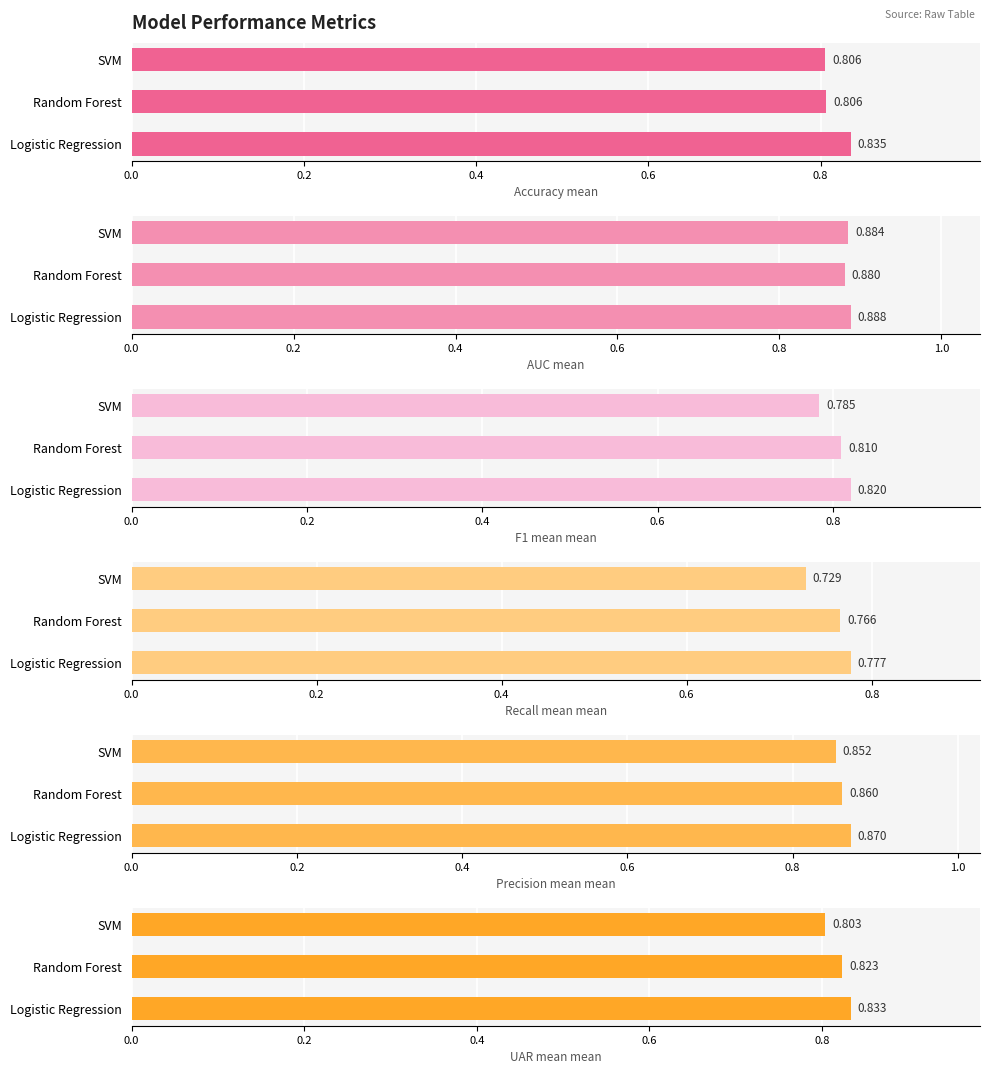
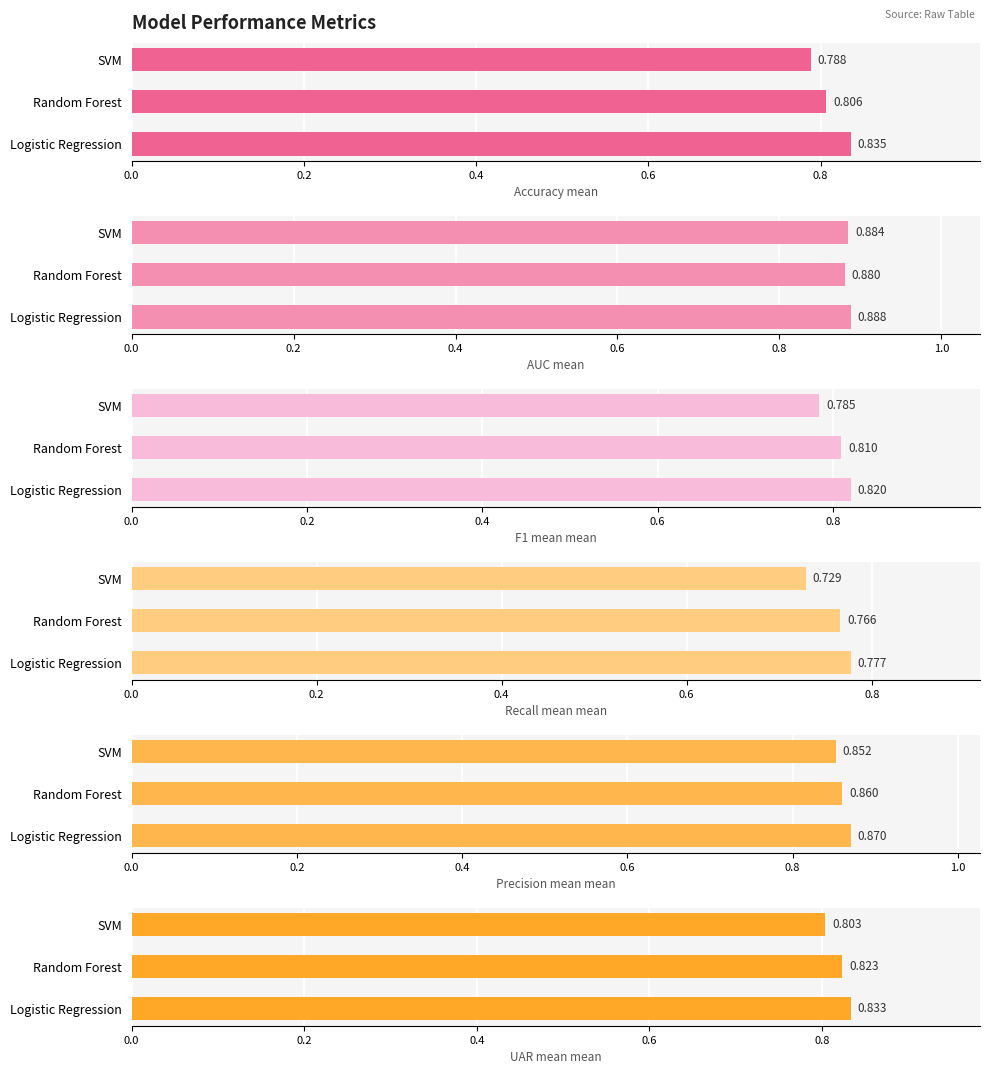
  {
    "Model Performance Metrics": {
-     "SVM": 0.806,
+     "SVM": 0.788,
      "Random Forest": 0.806,
      "Logistic Regression": 0.835
    }
  }
